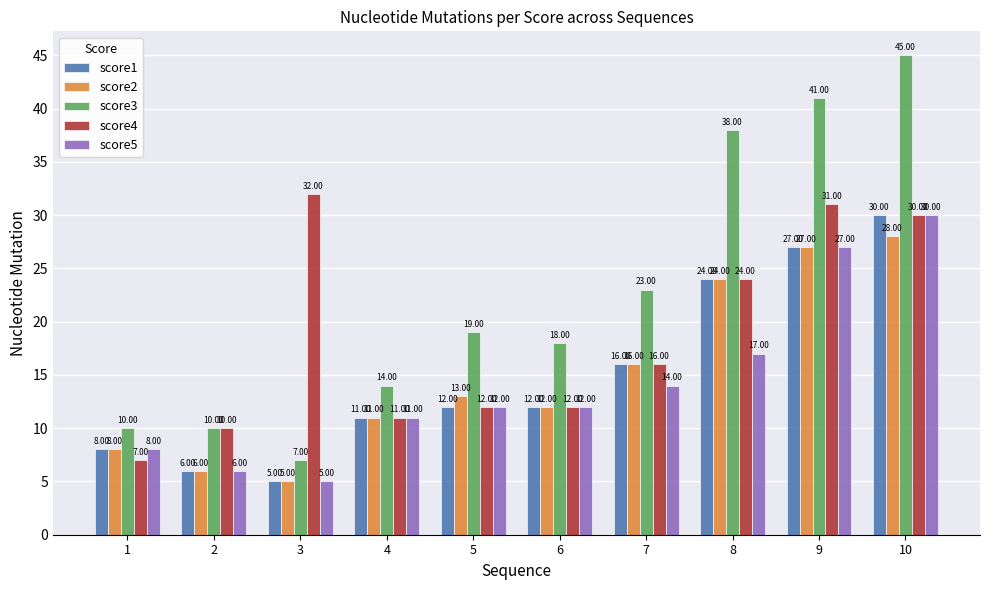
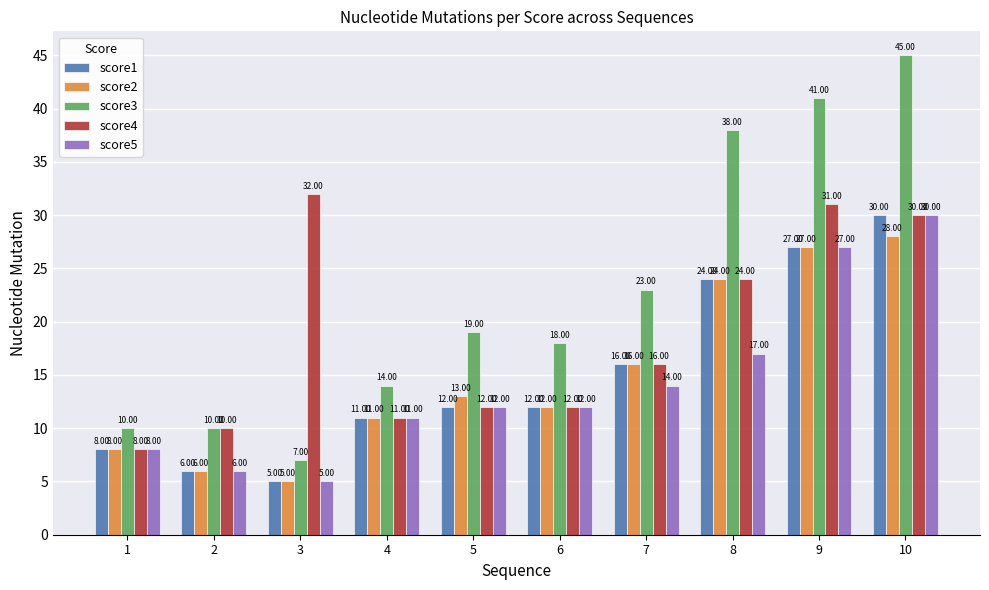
  {
    "score1": {
      "5": 12.00,
      "10": 30.00
    },
    "score2": {
      "5": 13.00,
      "10": 28.00
    },
    "score3": {
      "1": 10.00,
      "3": 7.00,
      "4": 14.00,
      "5": 19.00,
      "6": 18.00,
      "7": 23.00,
      "8": 38.00,
      "9": 41.00,
      "10": 45.00
    },
    "score4": {
-     "1": 7.00,
+     "1": 8.00,
      "3": 32.00,
      "7": 16.00,
      "8": 24.00,
      "9": 31.00
    },
    "score5": {
      "2": 6.00,
      "3": 5.00,
      "7": 14.00,
      "8": 17.00,
      "9": 27.00
    }
  }
